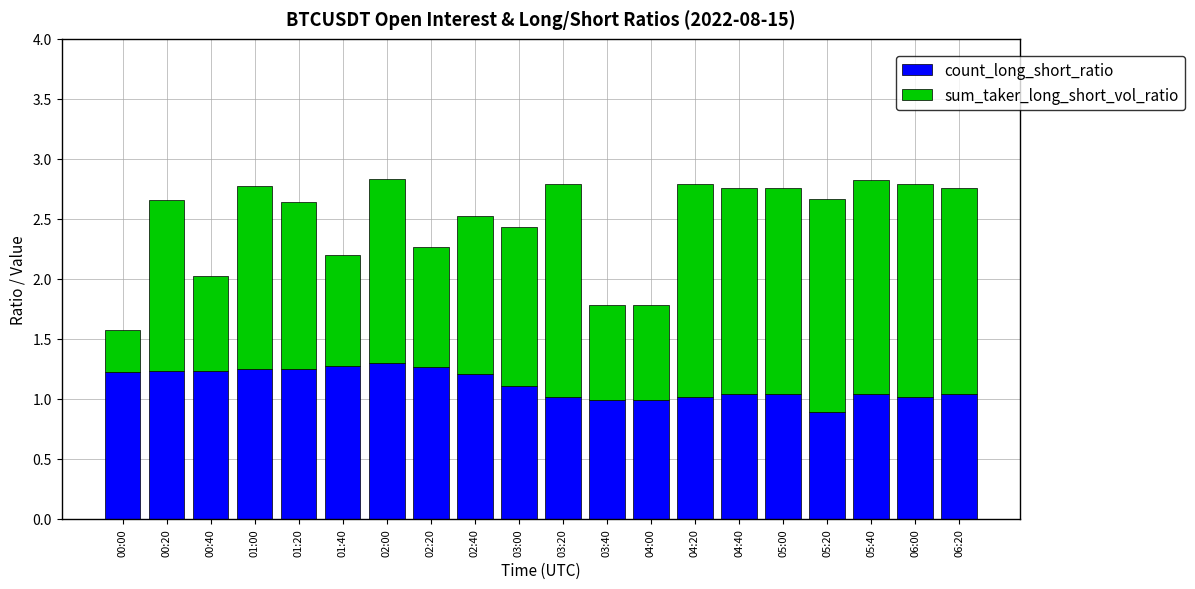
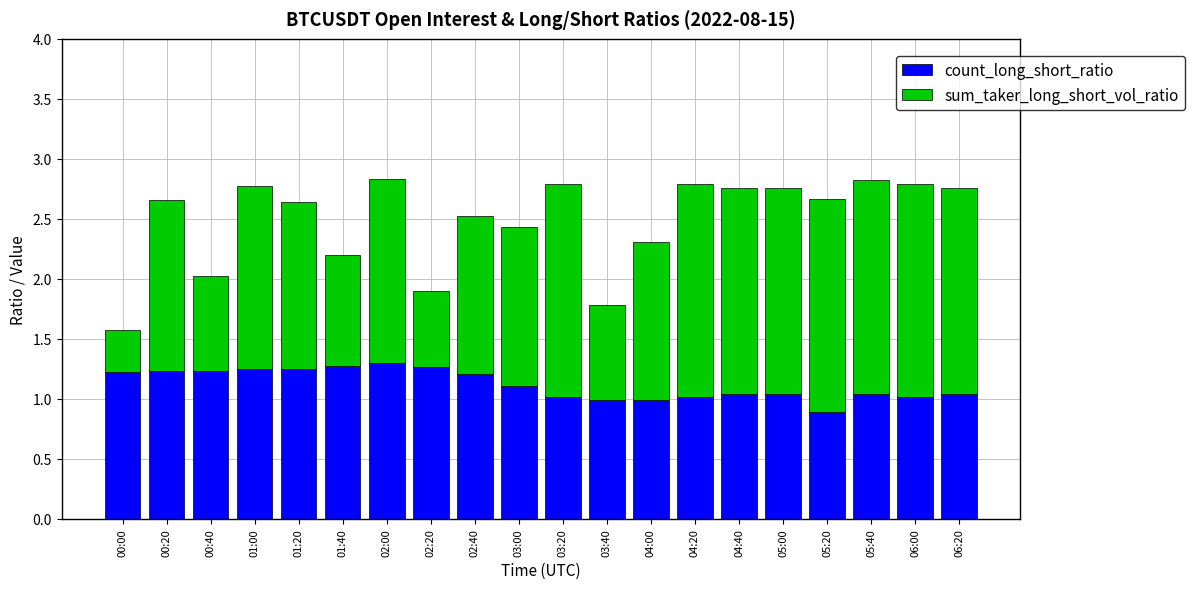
  {
    "count_long_short_ratio": {
      "00:00": 1.22,
      "00:20": 1.23,
      "00:40": 1.23,
      "01:00": 1.25,
      "01:20": 1.25,
      "01:40": 1.27,
      "02:00": 1.30,
      "02:20": 1.27,
      "02:40": 1.20,
      "03:00": 1.10,
      "03:20": 1.02,
      "03:40": 0.99,
      "04:00": 0.99,
      "04:20": 1.02,
      "04:40": 1.04,
      "05:00": 1.04,
      "05:20": 0.89,
      "05:40": 1.04,
      "06:00": 1.02,
      "06:20": 1.04
    },
    "sum_taker_long_short_vol_ratio": {
      "00:00": 0.35,
      "00:20": 1.43,
      "00:40": 0.79,
      "01:00": 1.52,
      "01:20": 1.39,
      "01:40": 0.93,
      "02:00": 1.54,
-     "02:20": 1.00,
+     "02:20": 0.63,
      "02:40": 1.32,
      "03:00": 1.33,
      "03:20": 1.77,
      "03:40": 0.79,
-     "04:00": 0.79,
+     "04:00": 1.32,
      "04:20": 1.77,
      "04:40": 1.71,
      "05:00": 1.71,
      "05:20": 1.77,
      "05:40": 1.78,
      "06:00": 1.77,
      "06:20": 1.71
    }
  }
